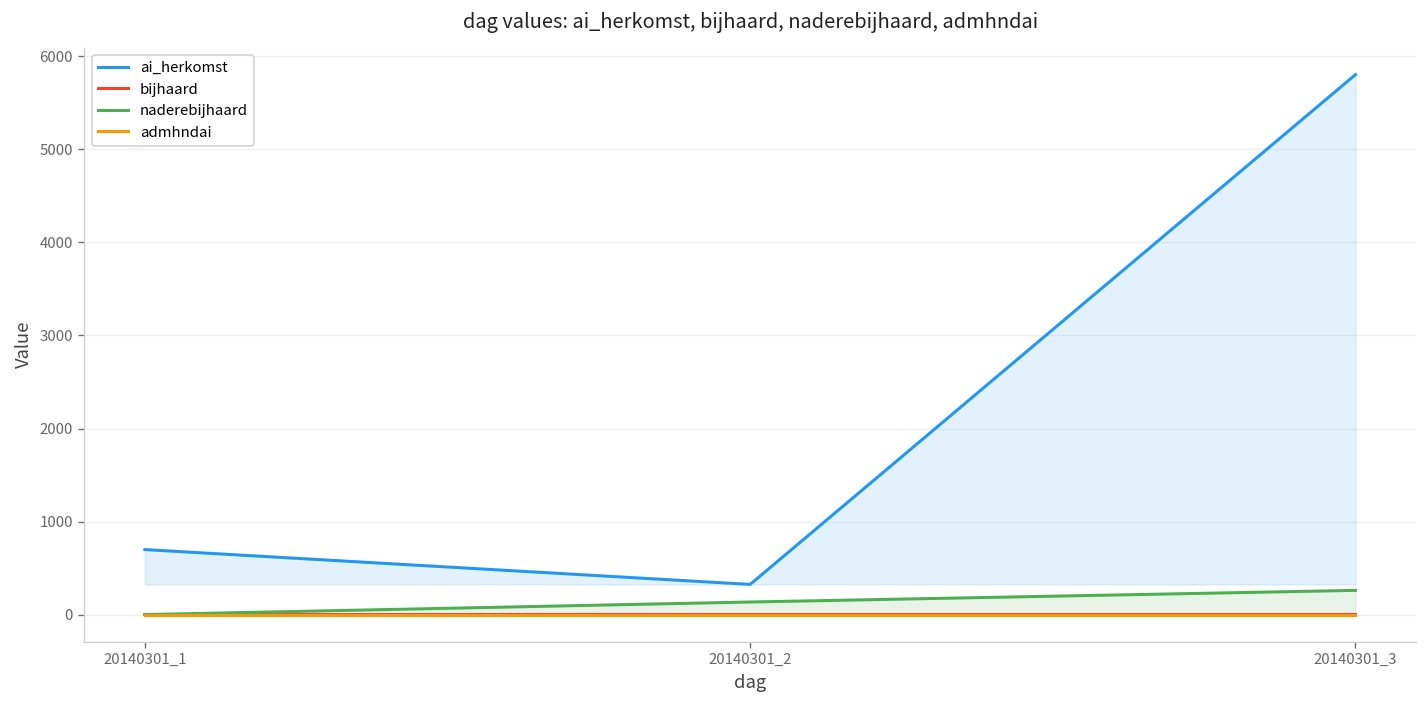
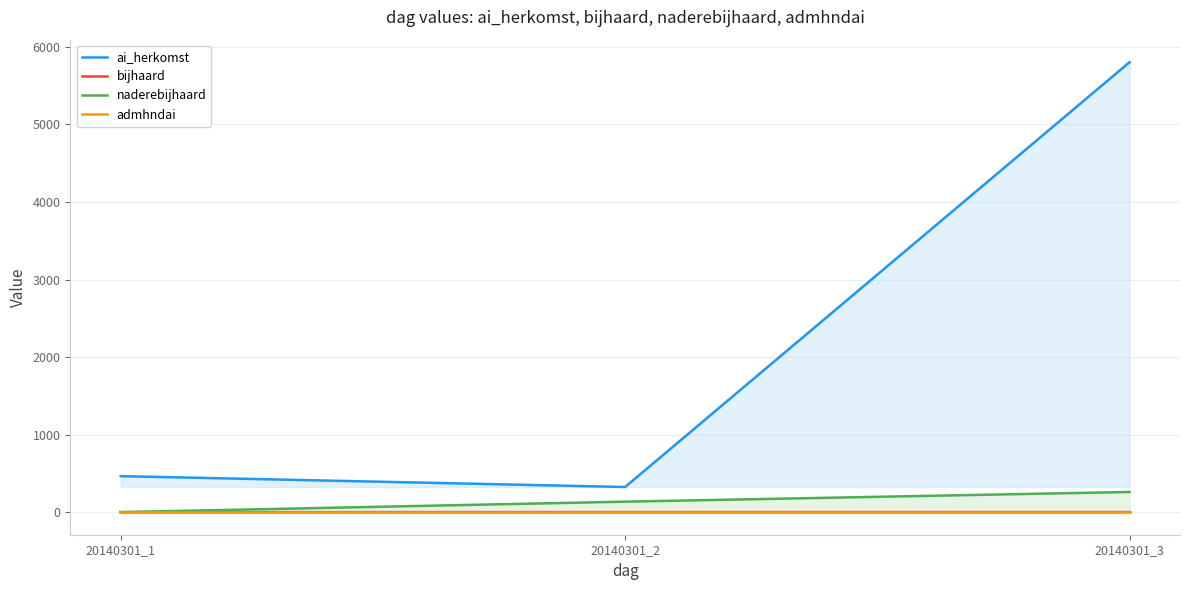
  {
    "ai_herkomst": {
-     "20140301_1": 700,
+     "20140301_1": 500,
      "20140301_2": 300,
      "20140301_3": 5800
    },
    "admhndai": {
      "20140301_2": 0,
      "20140301_3": 0
    },
    "naderebijhaard": {
      "20140301_2": 100,
      "20140301_3": 300
    }
  }
